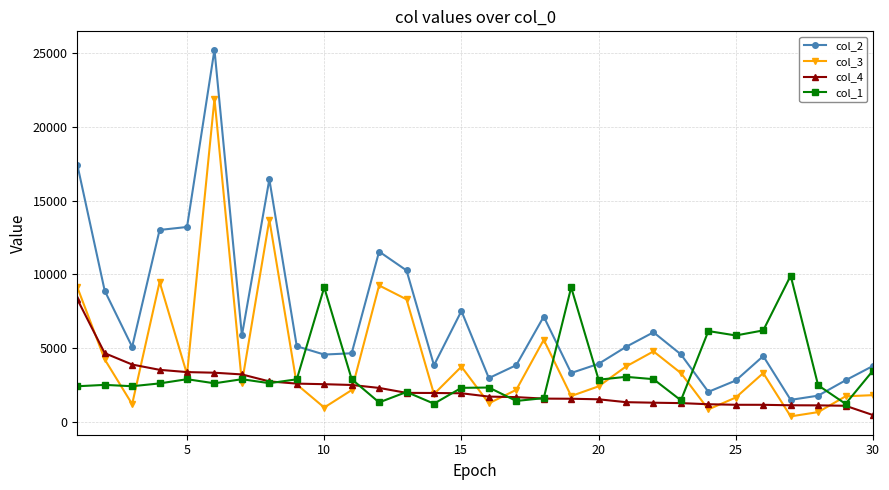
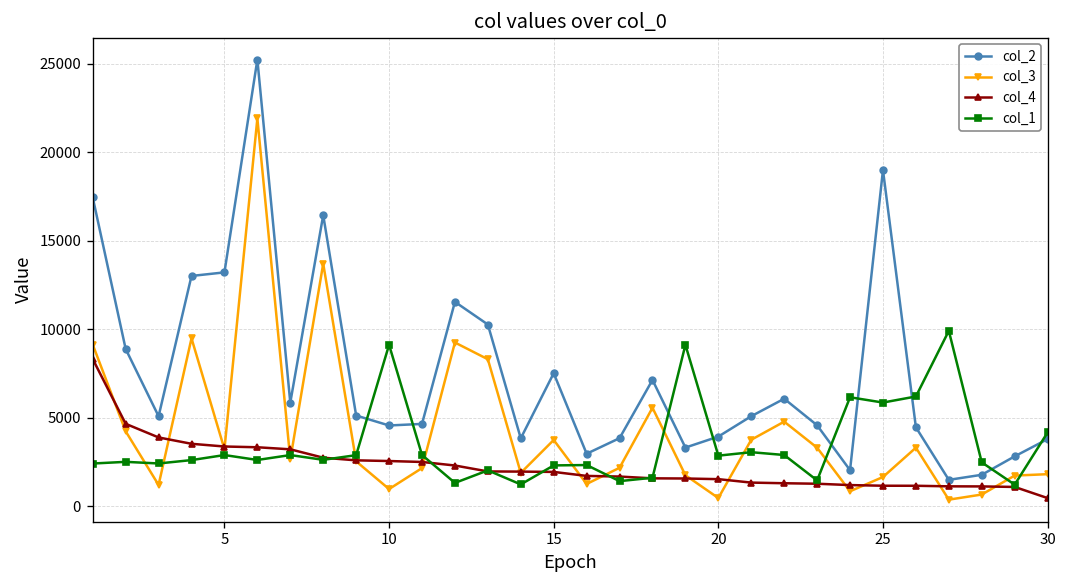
  {
    "col_2": {
      "5": 13200,
      "10": 4600,
      "15": 7500,
      "20": 3900,
-     "25": 2800,
+     "25": 19000,
      "30": 3800
    },
    "col_3": {
      "10": 1000,
      "15": 3700,
-     "20": 2400,
+     "20": 500,
      "25": 1600,
      "30": 1800
    },
    "col_4": {
      "10": 2600,
      "15": 1900,
      "20": 1500,
      "25": 1200,
      "30": 500
    },
    "col_1": {
      "5": 2900,
      "10": 9100,
      "15": 2300,
      "20": 2900,
      "25": 5900,
-     "30": 3500
+     "30": 4200
    }
  }
